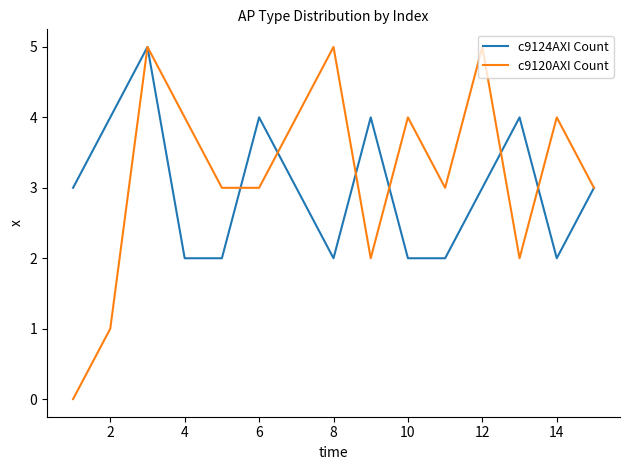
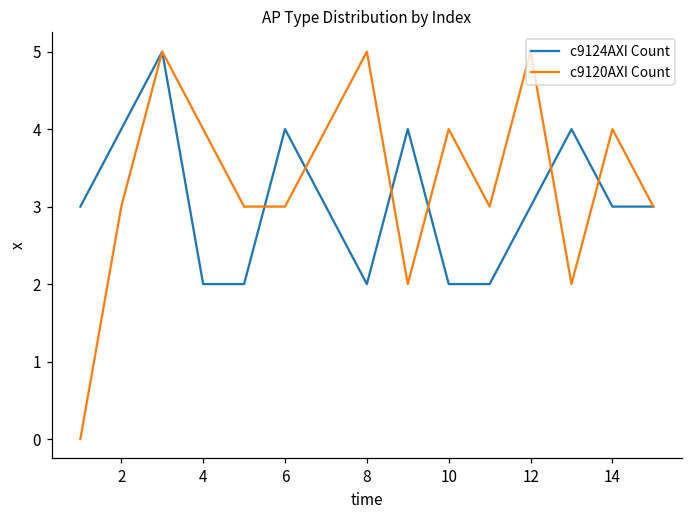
  {
    "c9124AXI Count": {
      "2": 4,
      "4": 2,
      "6": 4,
      "8": 2,
      "10": 2,
      "12": 3,
-     "14": 2
+     "14": 3
    },
    "c9120AXI Count": {
-     "2": 1,
+     "2": 3,
      "4": 4,
      "6": 3,
      "8": 5,
      "10": 4,
      "14": 4
    }
  }
